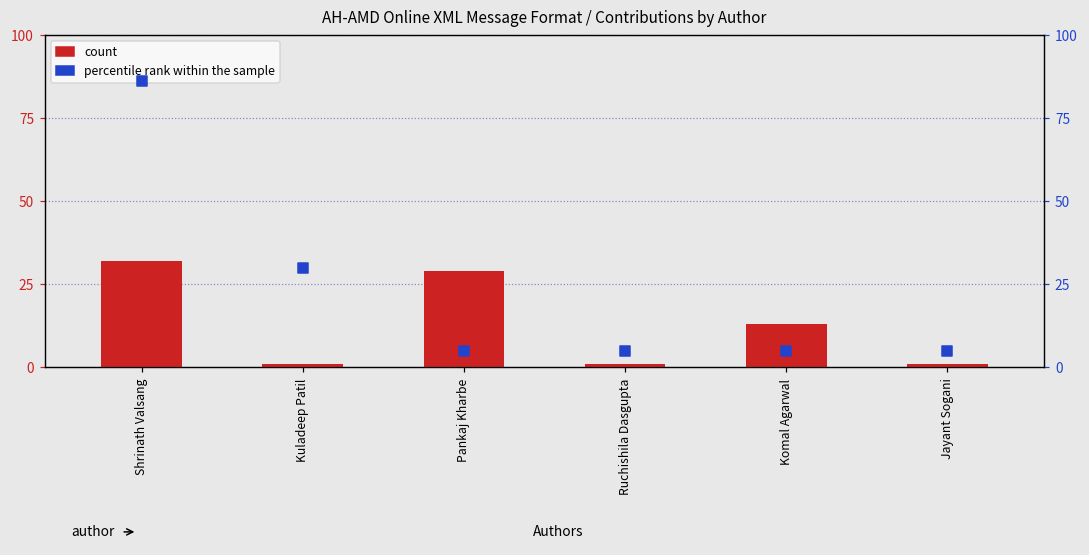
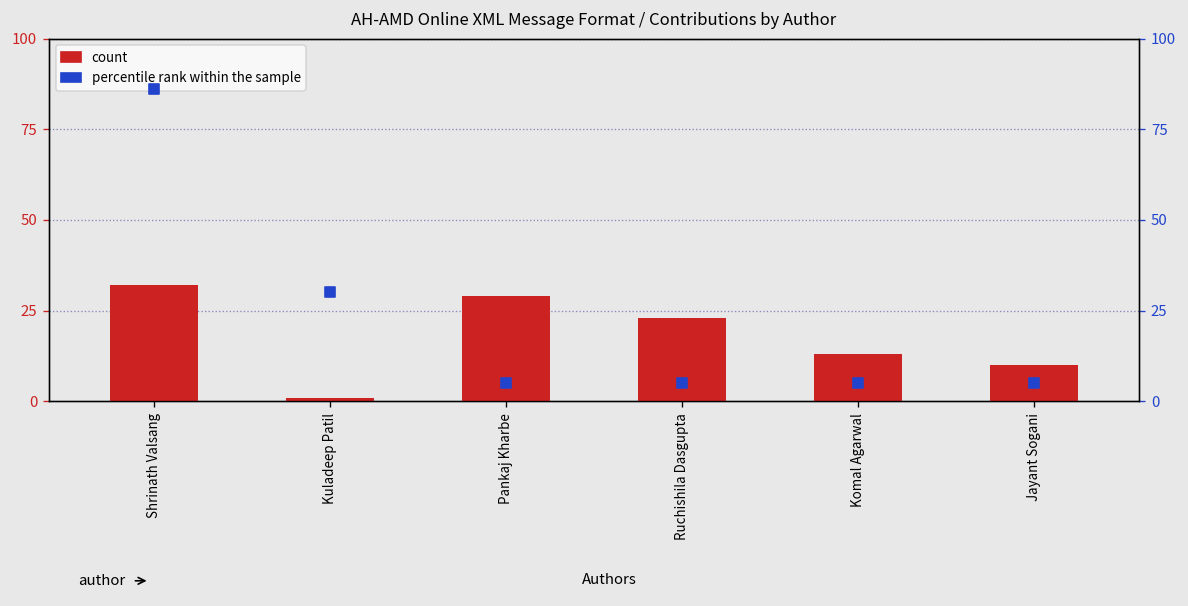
  {
    "count": {
      "Shrinath Valsang": 32,
      "Kuladeep Patil": 1,
      "Pankaj Kharbe": 29,
-     "Ruchishila Dasgupta": 1,
+     "Ruchishila Dasgupta": 23,
      "Komal Agarwal": 13,
-     "Jayant Sogani": 1
+     "Jayant Sogani": 10
    }
  }
